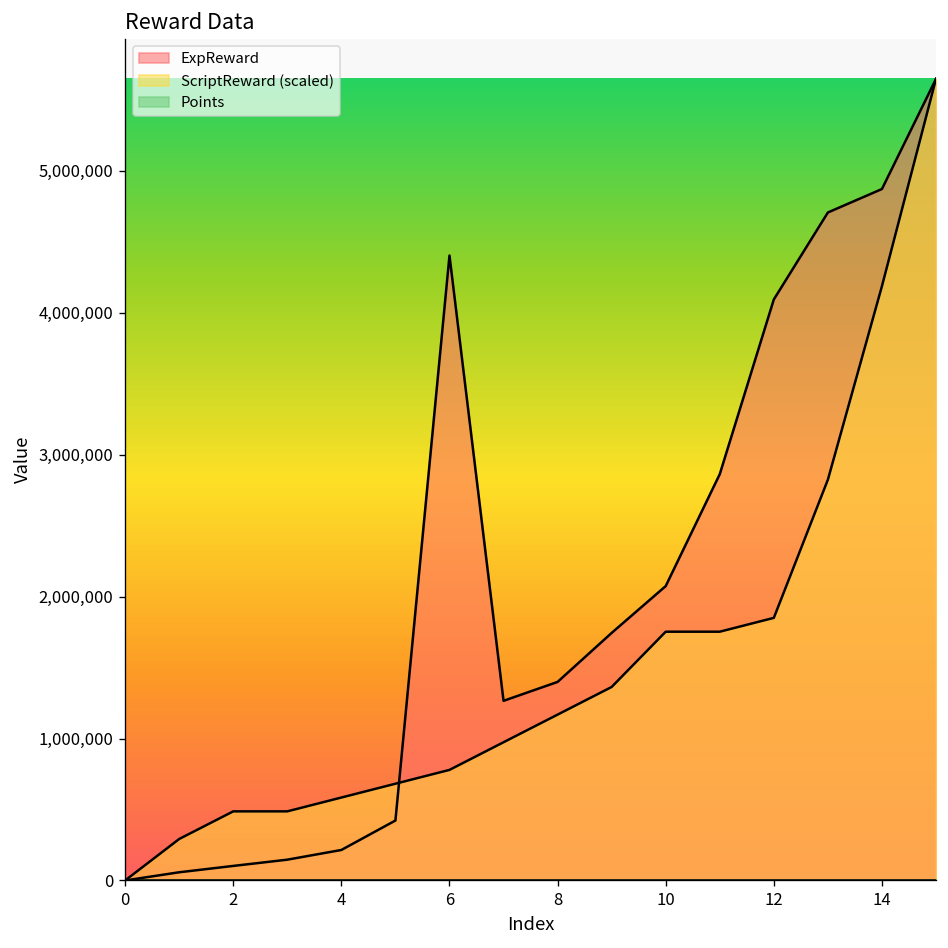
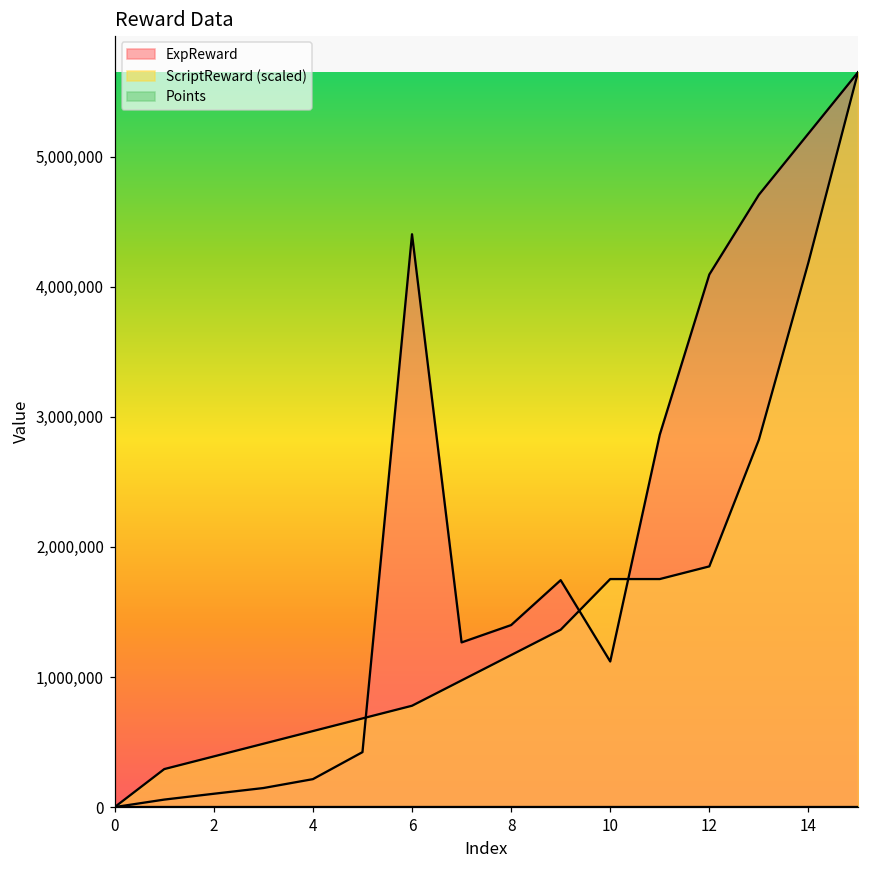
  {
    "ExpReward": {
      "2": "100,000",
      "4": "210,000",
      "6": "4,400,000",
      "8": "1,400,000",
-     "10": "2,070,000",
+     "10": "1,120,000",
      "12": "4,090,000",
-     "14": "4,870,000"
+     "14": "5,180,000"
    },
    "ScriptReward (scaled)": {
-     "2": "490,000",
+     "2": "390,000",
      "4": "580,000",
      "6": "780,000",
      "8": "1,170,000",
      "10": "1,750,000",
      "12": "1,850,000",
      "14": "4,190,000"
    },
    "Points": {
      "2": "0",
      "4": "0",
      "6": "0",
      "8": "0",
      "10": "0",
      "12": "0",
      "14": "0"
    }
  }
